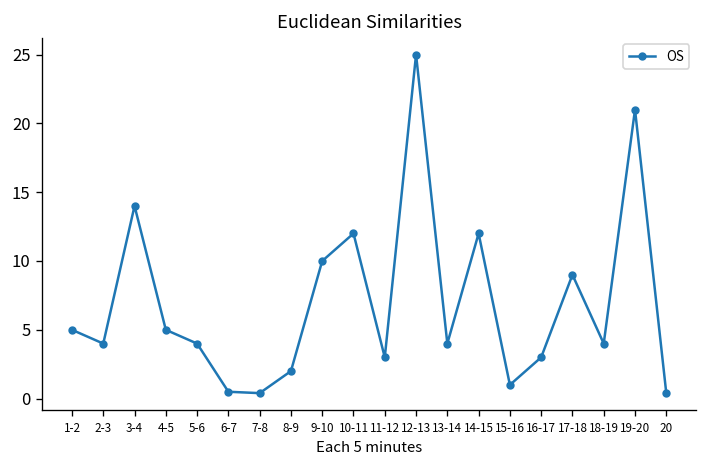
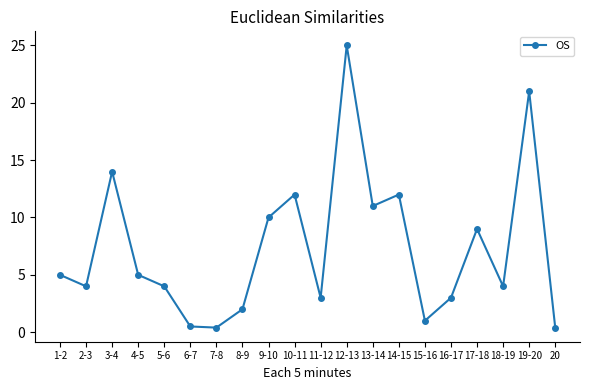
  {
    "1-2": 5,
    "2-3": 4,
    "3-4": 14,
    "4-5": 5,
    "5-6": 4,
    "6-7": 0.5,
    "7-8": 0.4,
    "8-9": 2,
    "9-10": 10,
    "10-11": 12,
    "11-12": 3,
    "12-13": 25,
-   "13-14": 4,
+   "13-14": 11,
    "14-15": 12,
    "15-16": 1,
    "16-17": 3,
    "17-18": 9,
    "18-19": 4,
    "19-20": 21,
    "20": 0.4
  }
